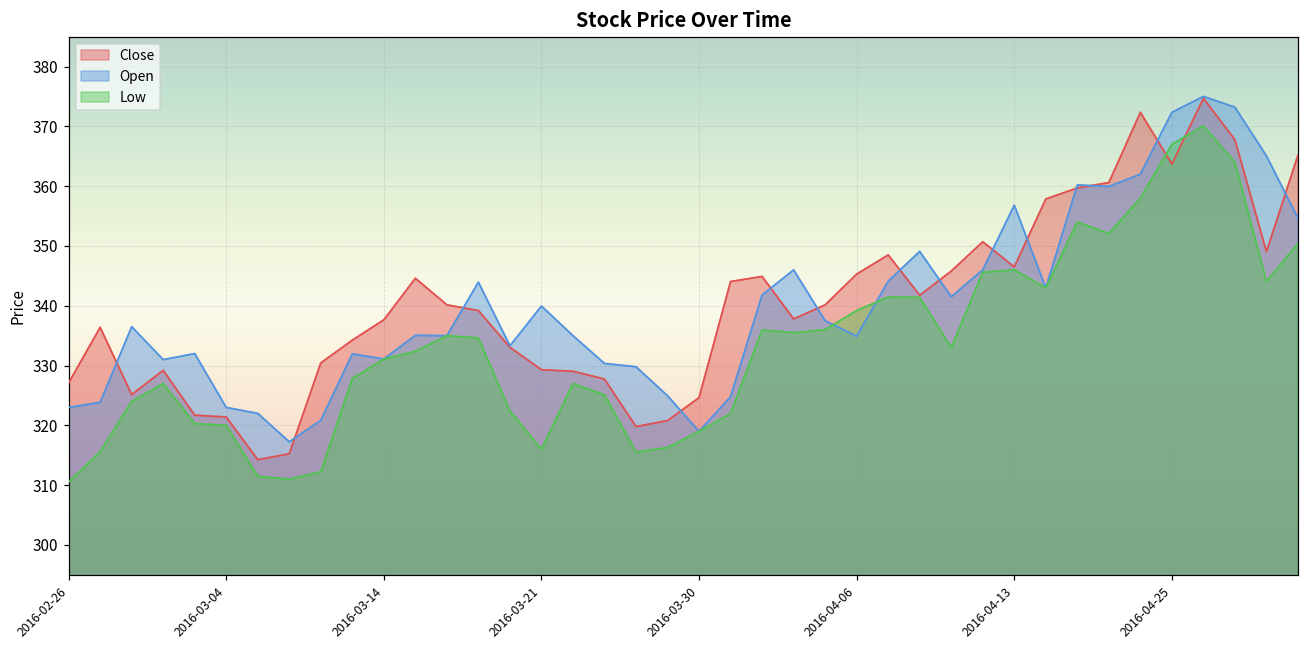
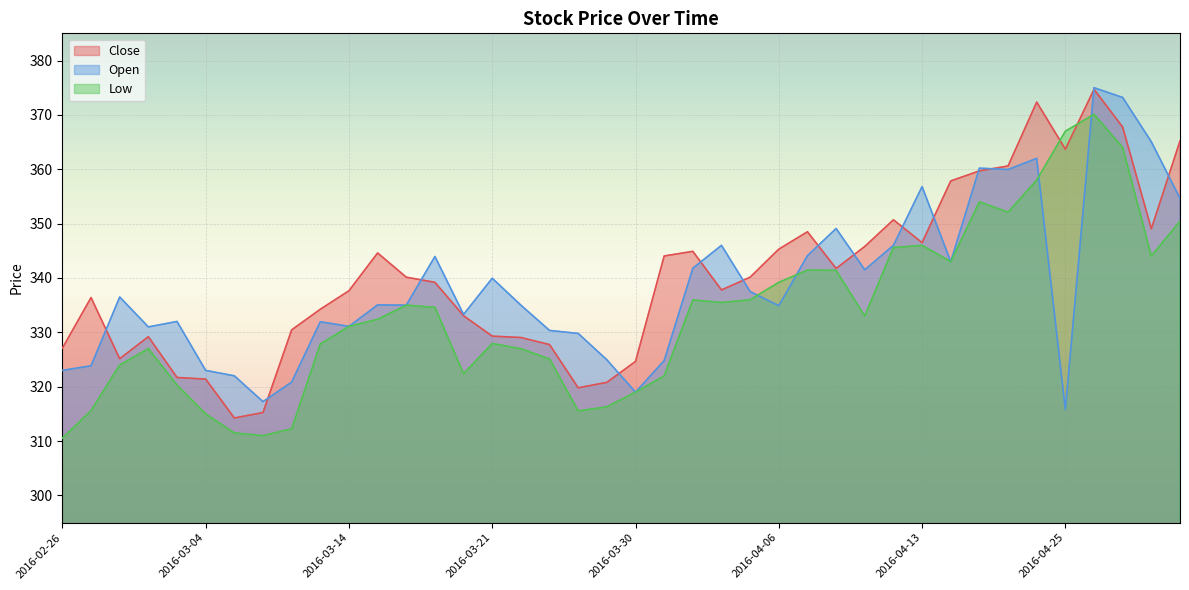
  {
    "Close": {
      "2016-02-26": 327,
      "2016-03-04": 321,
      "2016-03-14": 338,
      "2016-03-21": 329,
      "2016-03-30": 325,
      "2016-04-06": 345,
      "2016-04-13": 347,
      "2016-04-25": 364
    },
    "Open": {
      "2016-02-26": 323,
      "2016-03-04": 323,
      "2016-03-21": 340,
      "2016-04-06": 335,
      "2016-04-13": 357,
-     "2016-04-25": 372
+     "2016-04-25": 316
    },
    "Low": {
      "2016-02-26": 311,
-     "2016-03-04": 320,
-     "2016-03-21": 316,
+     "2016-03-04": 315,
+     "2016-03-21": 328,
      "2016-04-06": 339,
      "2016-04-13": 346,
      "2016-04-25": 367
    }
  }
